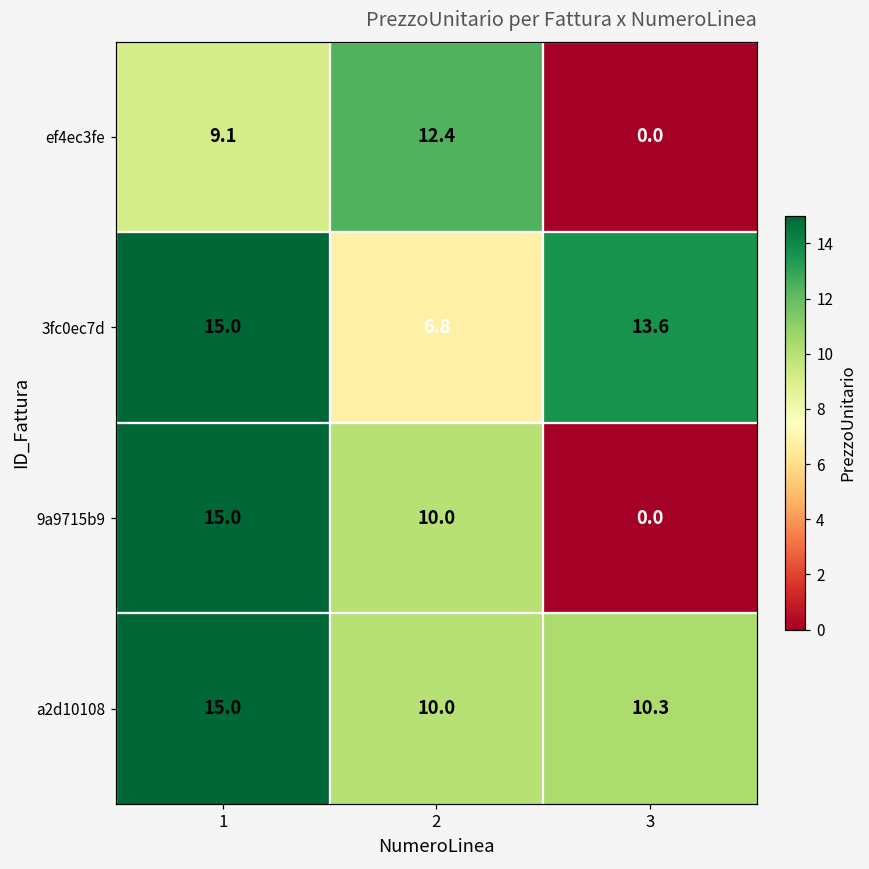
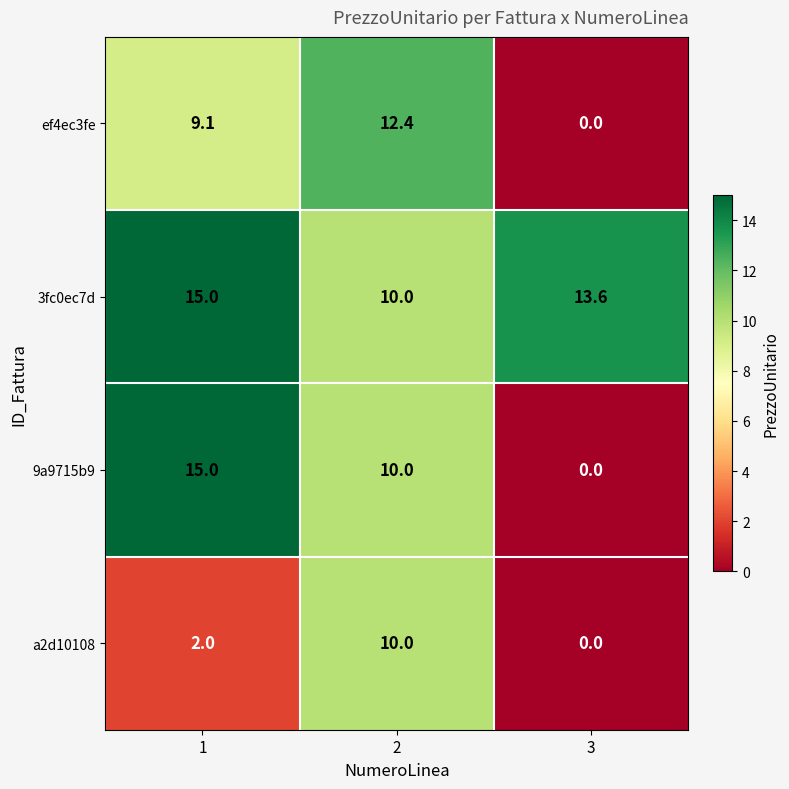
  {
    "ef4ec3fe": {
      "1": 9.1,
      "2": 12.4,
      "3": 0.0
    },
    "3fc0ec7d": {
      "1": 15.0,
-     "2": 6.8,
+     "2": 10.0,
      "3": 13.6
    },
    "9a9715b9": {
      "1": 15.0,
      "2": 10.0,
      "3": 0.0
    },
    "a2d10108": {
-     "1": 15.0,
+     "1": 2.0,
      "2": 10.0,
-     "3": 10.3
+     "3": 0.0
    }
  }
